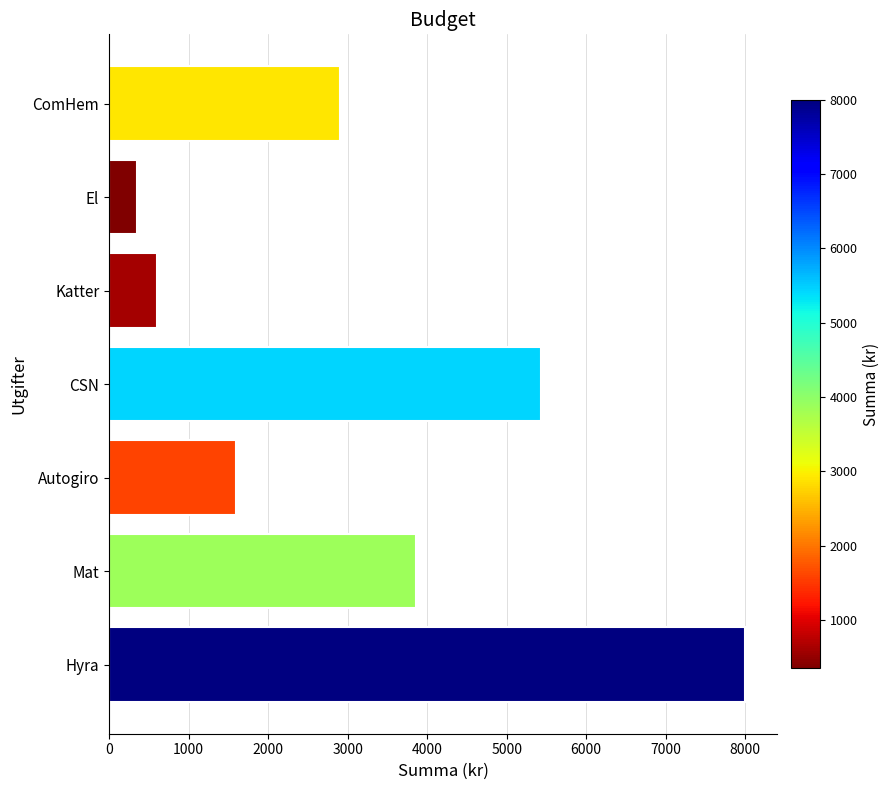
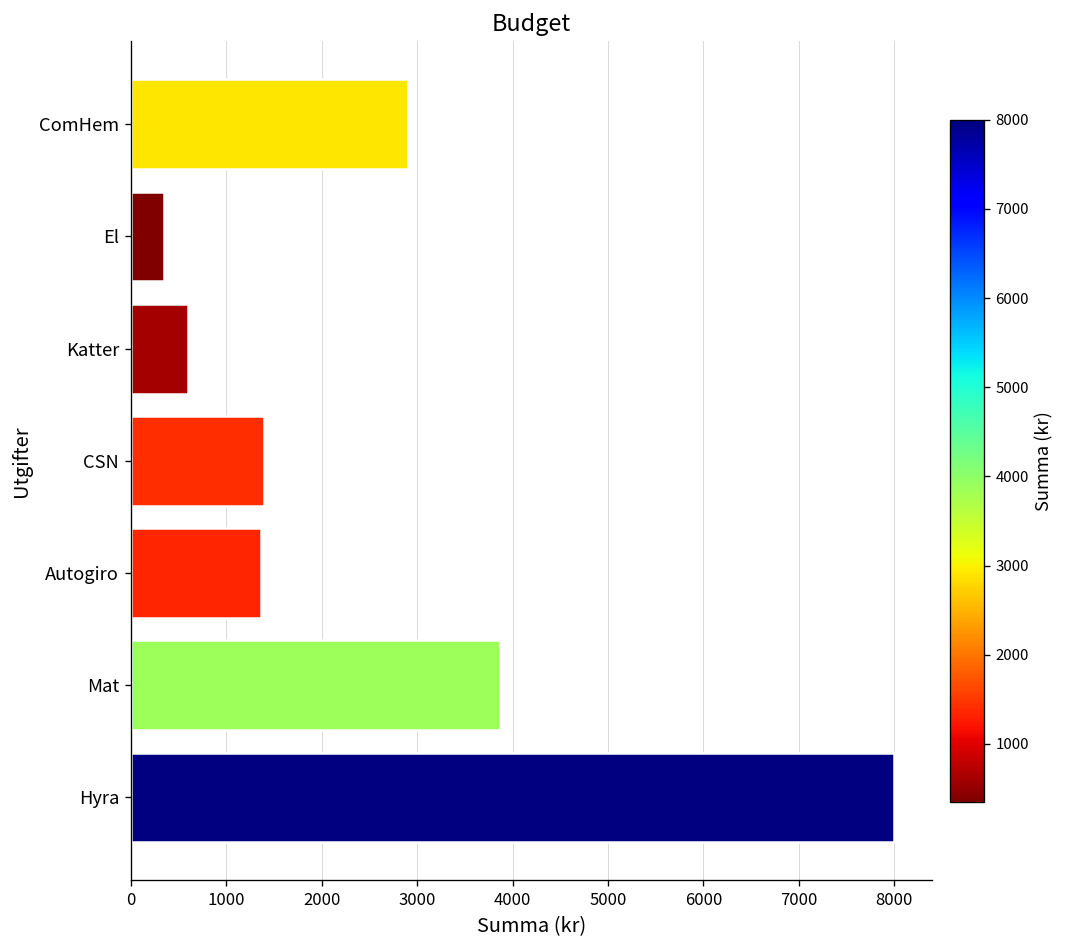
  {
    "ComHem": 2900,
    "El": 400,
    "Katter": 600,
-   "CSN": 5400,
-   "Autogiro": 1600,
+   "CSN": 1400,
+   "Autogiro": 1400,
    "Mat": 3900,
    "Hyra": 8000
  }
